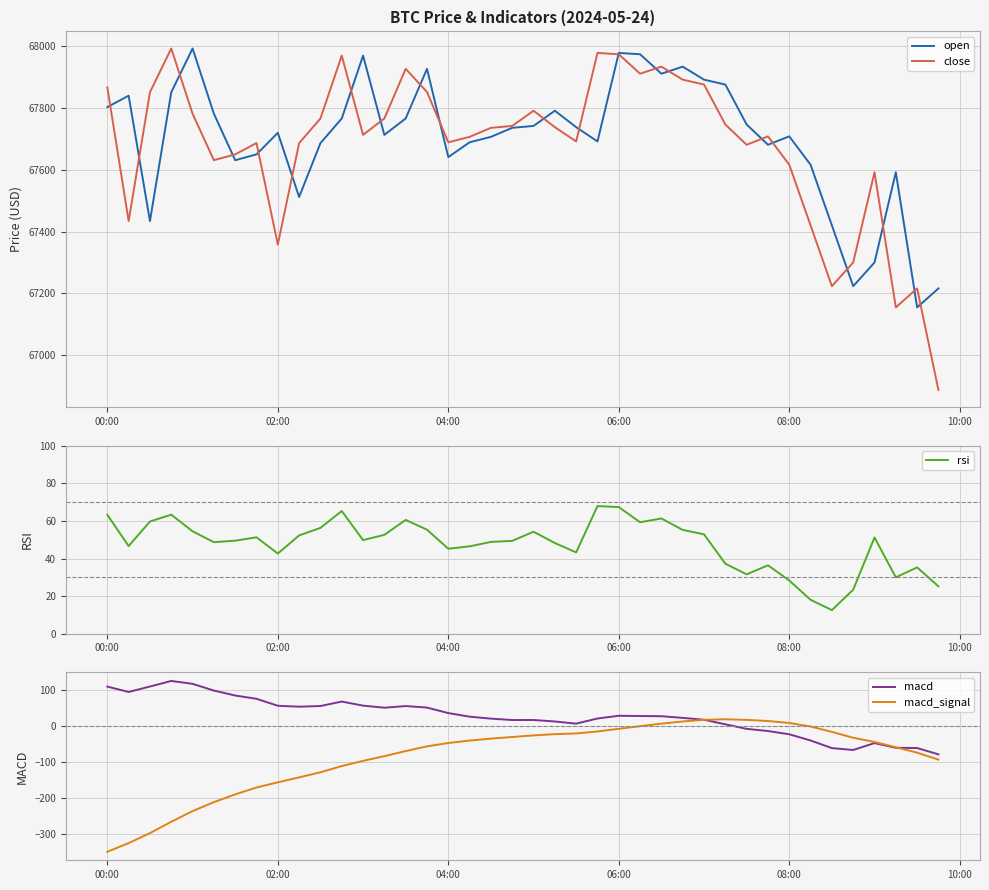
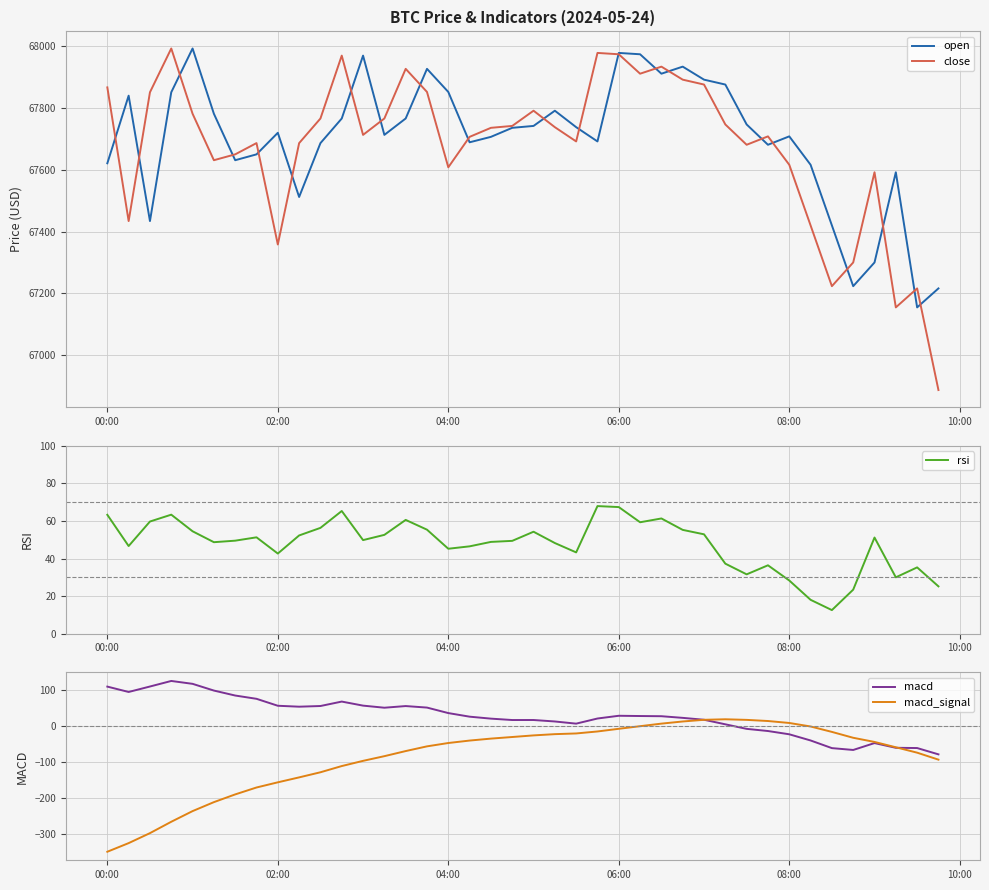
  {
    "BTC Price & Indicators (2024-05-24)": {
      "open": {
-       "00:00": 67800,
+       "00:00": 67620,
        "02:00": 67720,
-       "04:00": 67640,
+       "04:00": 67850,
        "08:00": 67710
      },
      "close": {
        "00:00": 67870,
        "02:00": 67360,
-       "04:00": 67690,
+       "04:00": 67610,
        "08:00": 67620
      }
    }
  }
